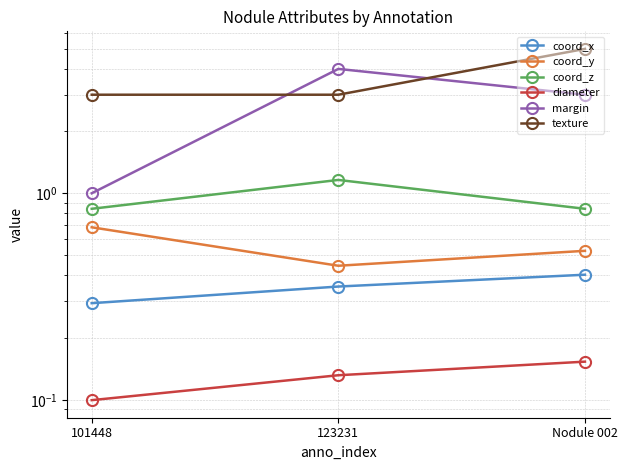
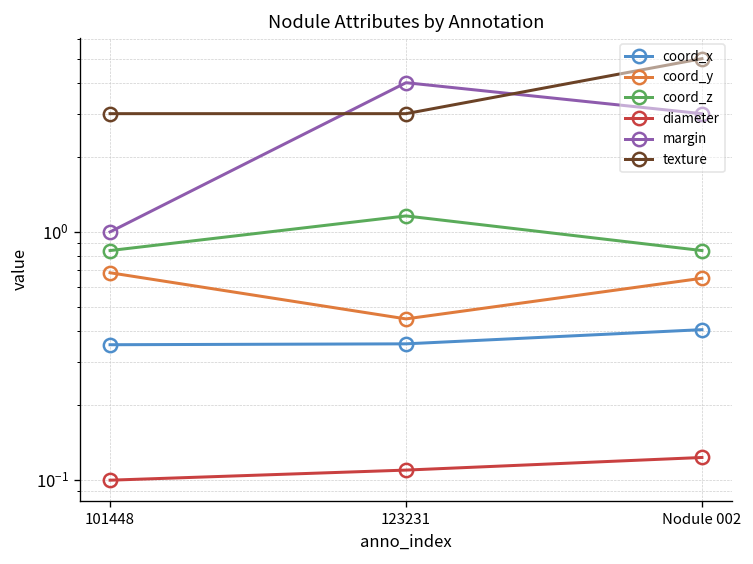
  {
    "coord_x": {
-     "101448": 0.29,
+     "101448": 0.35,
      "123231": 0.35,
      "Nodule 002": 0.40
    },
    "coord_y": {
      "101448": 0.68,
      "123231": 0.45,
-     "Nodule 002": 0.53
+     "Nodule 002": 0.65
    },
    "coord_z": {
      "101448": 0.84,
      "123231": 1.2,
      "Nodule 002": 0.84
    },
    "diameter": {
      "101448": 0.10,
-     "123231": 0.13,
-     "Nodule 002": 0.15
+     "123231": 0.11,
+     "Nodule 002": 0.12
    },
    "margin": {
      "101448": 1.0,
      "123231": 4.0
    },
    "texture": {
      "101448": 3.0,
      "123231": 3.0
    }
  }
